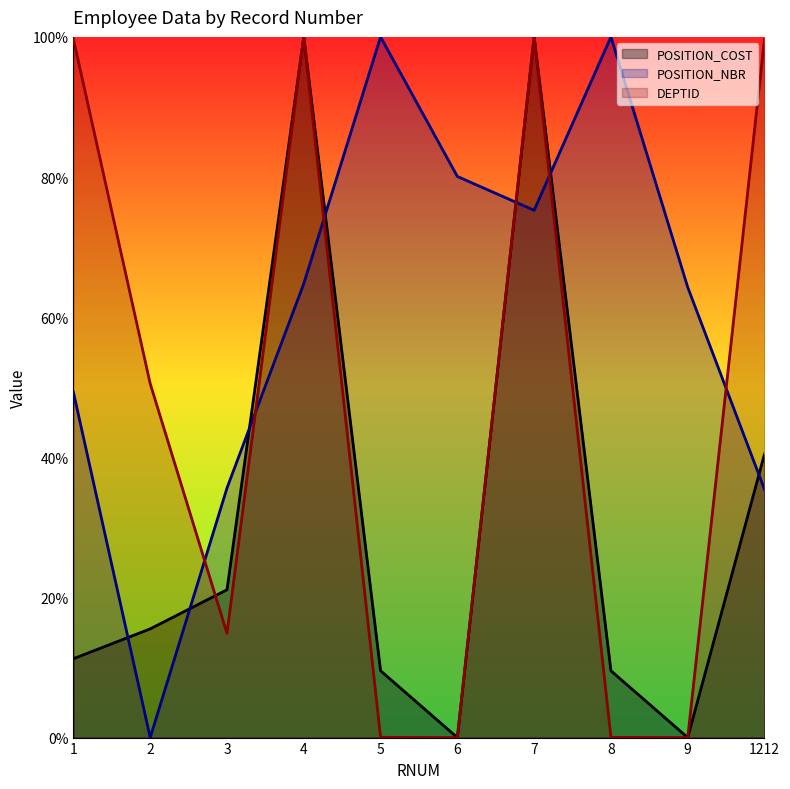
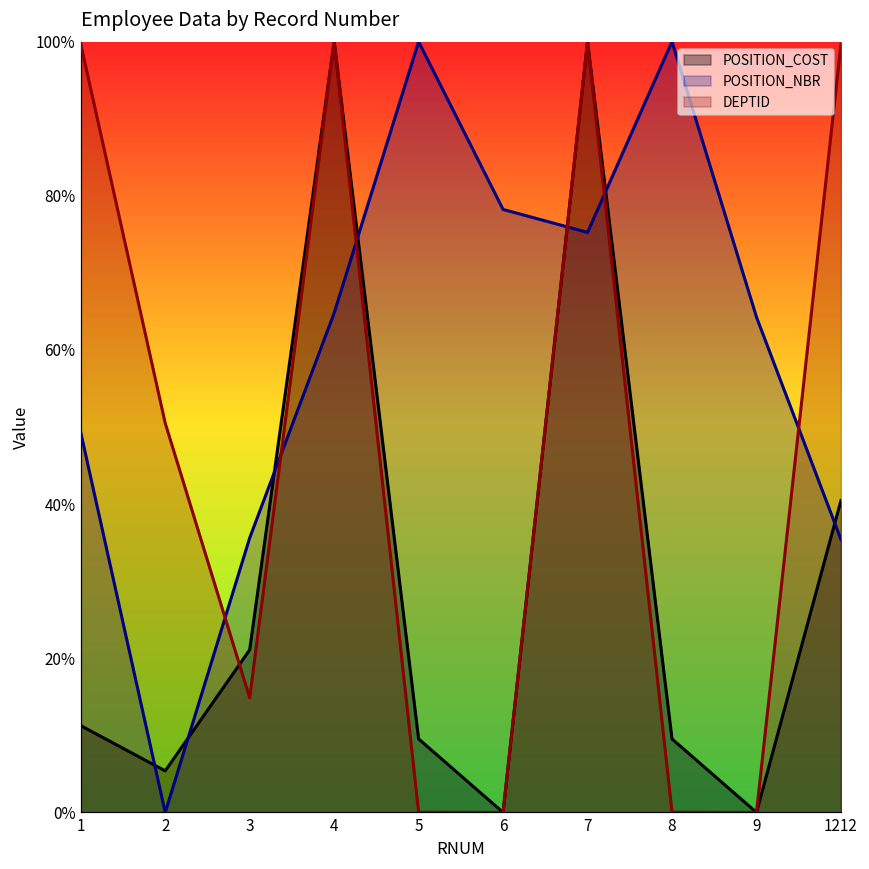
  {
    "POSITION_COST": {
      "1": "11%",
-     "2": "16%",
+     "2": "5%",
      "3": "21%",
      "5": "10%",
      "8": "10%",
      "1212": "40%"
    },
    "POSITION_NBR": {
      "1": "49%",
      "2": "0%",
      "3": "36%",
      "4": "65%",
      "5": "100%",
-     "6": "80%",
+     "6": "78%",
      "7": "75%",
      "8": "100%",
      "9": "64%",
      "1212": "35%"
    },
    "DEPTID": {
      "1": "100%",
      "2": "51%",
      "3": "15%",
      "5": "0%",
      "8": "0%",
      "1212": "100%"
    }
  }
